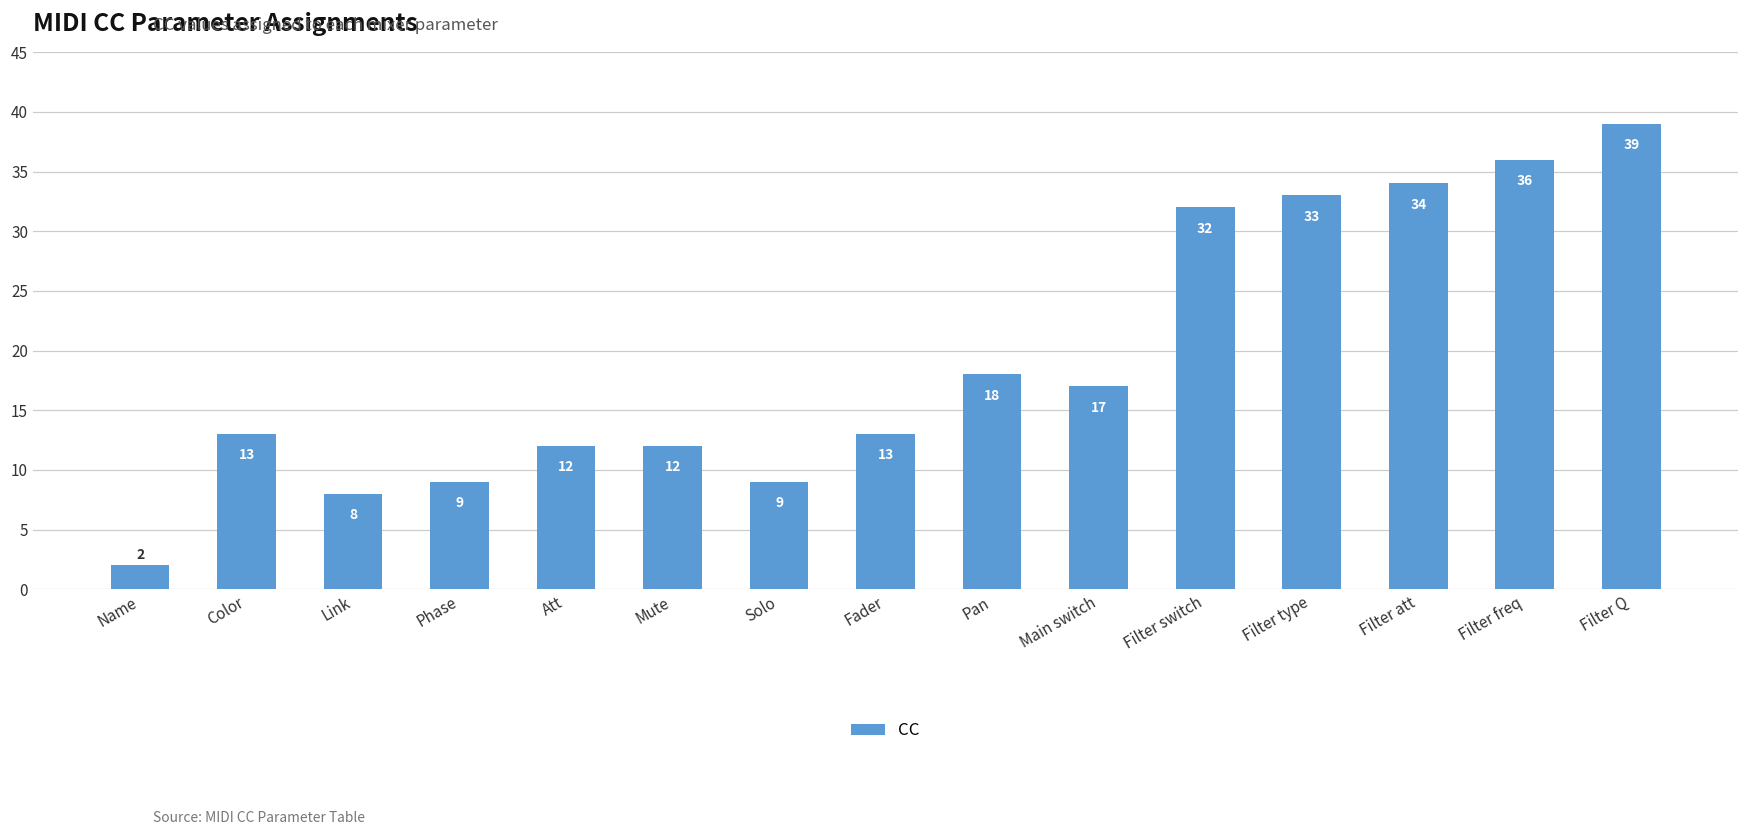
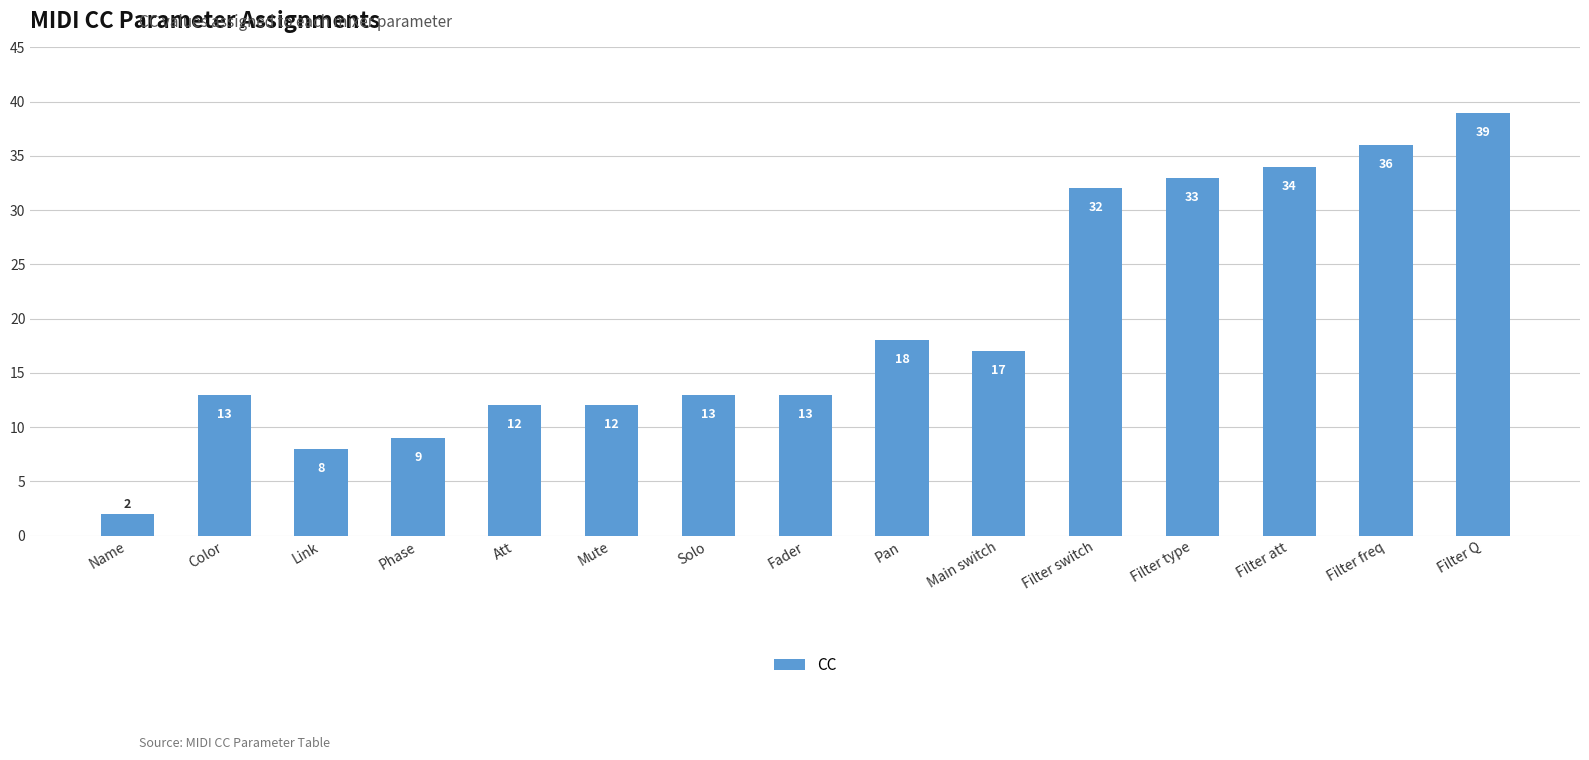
  {
    "Name": 2,
    "Color": 13,
    "Link": 8,
    "Phase": 9,
    "Att": 12,
    "Mute": 12,
-   "Solo": 9,
+   "Solo": 13,
    "Fader": 13,
    "Pan": 18,
    "Main switch": 17,
    "Filter switch": 32,
    "Filter type": 33,
    "Filter att": 34,
    "Filter freq": 36,
    "Filter Q": 39
  }
